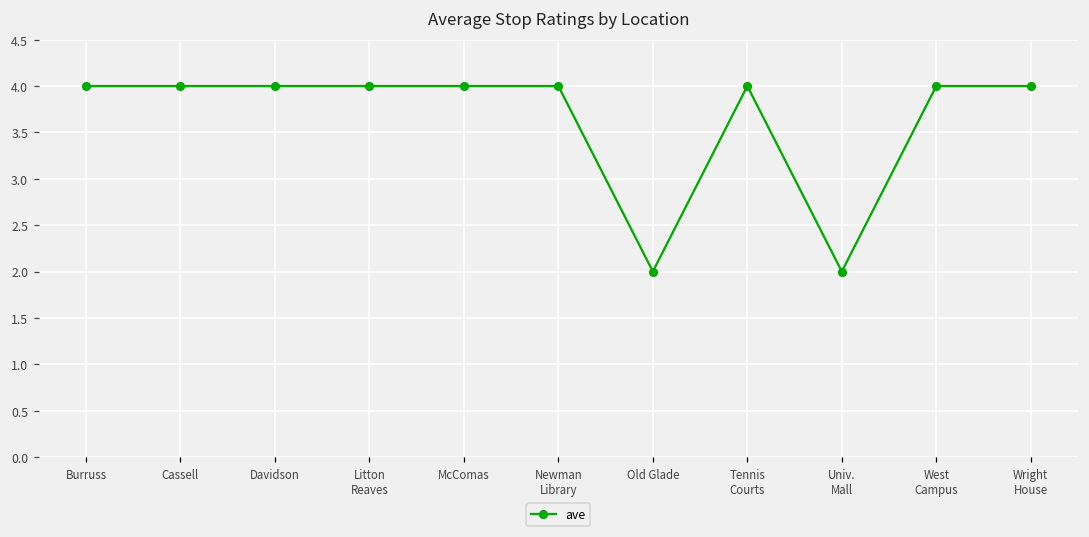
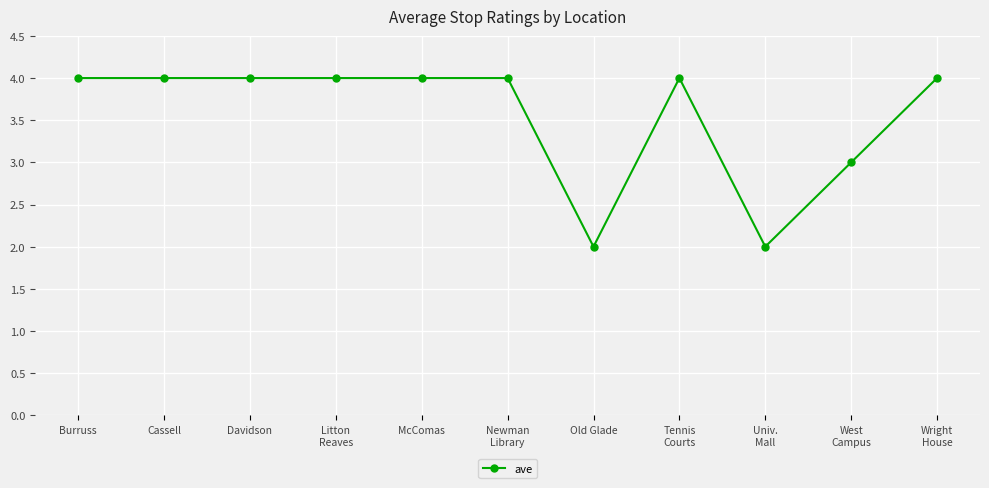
  {
    "Burruss": 4,
    "Cassell": 4,
    "Davidson": 4,
    "Litton Reaves": 4,
    "McComas": 4,
    "Newman Library": 4,
    "Old Glade": 2,
    "Tennis Courts": 4,
    "Univ. Mall": 2,
-   "West Campus": 4,
+   "West Campus": 3,
    "Wright House": 4
  }
